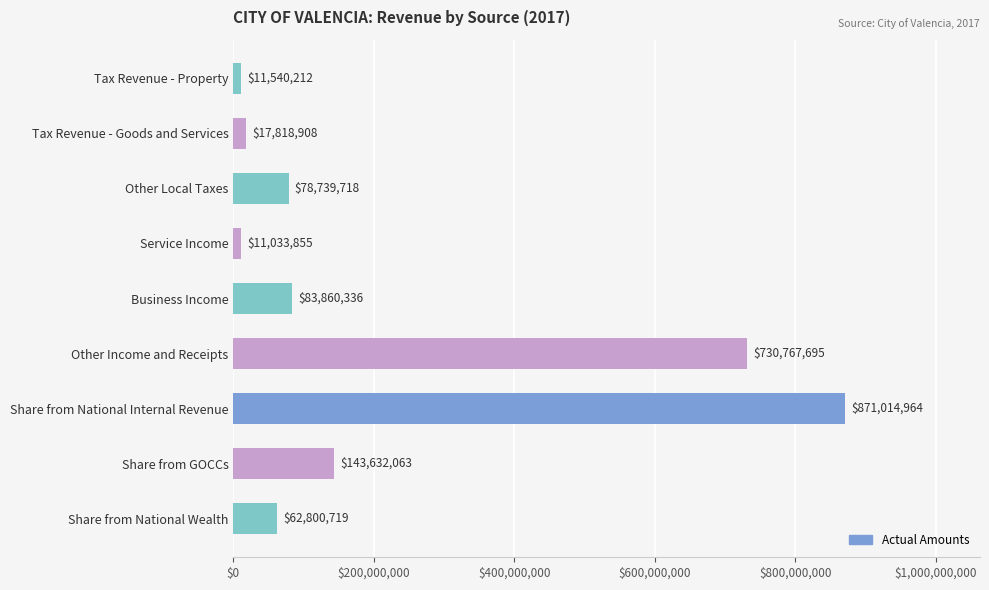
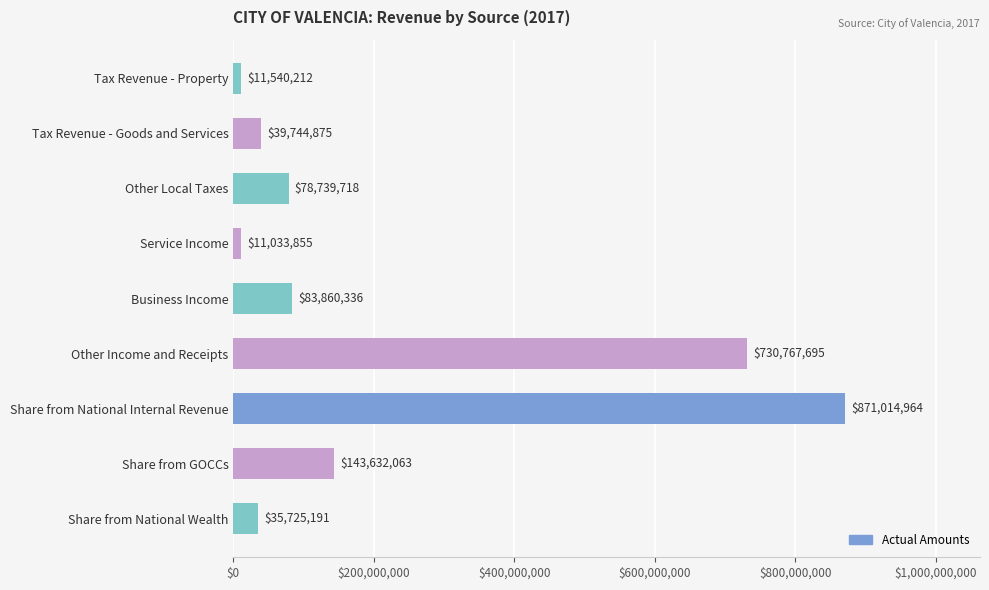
  {
    "Tax Revenue - Property": "$11,540,212",
-   "Tax Revenue - Goods and Services": "$17,818,908",
+   "Tax Revenue - Goods and Services": "$39,744,875",
    "Other Local Taxes": "$78,739,718",
    "Service Income": "$11,033,855",
    "Business Income": "$83,860,336",
    "Other Income and Receipts": "$730,767,695",
    "Share from National Internal Revenue": "$871,014,964",
    "Share from GOCCs": "$143,632,063",
-   "Share from National Wealth": "$62,800,719"
+   "Share from National Wealth": "$35,725,191"
  }
